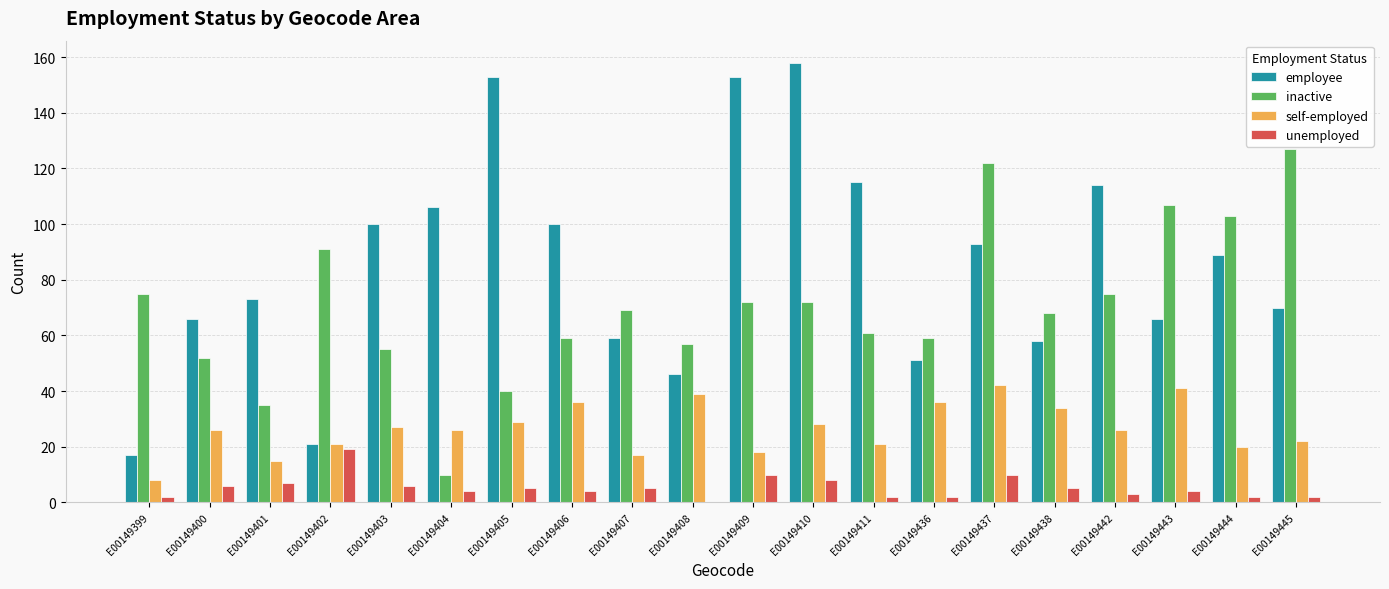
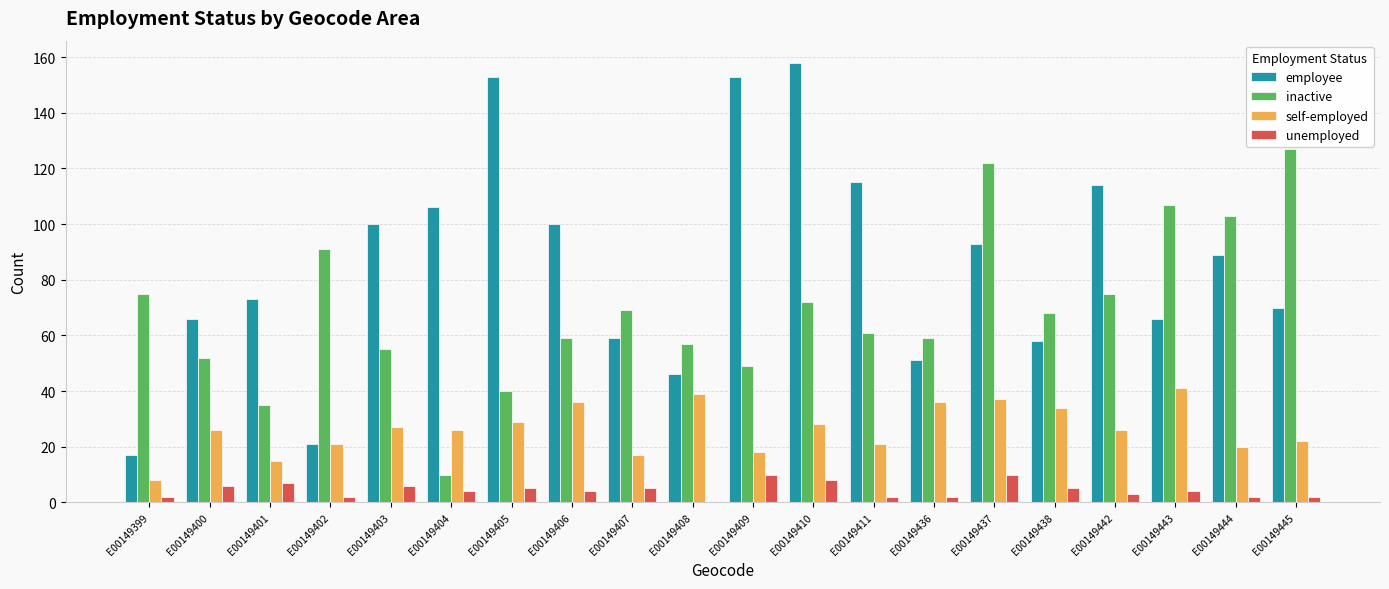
  {
    "employee": {
      "E00149399": 17,
      "E00149400": 66,
      "E00149401": 73,
      "E00149402": 21,
      "E00149403": 100,
      "E00149404": 106,
      "E00149405": 153,
      "E00149406": 100,
      "E00149407": 59,
      "E00149408": 46,
      "E00149409": 153,
      "E00149410": 158,
      "E00149411": 115,
      "E00149436": 51,
      "E00149437": 93,
      "E00149438": 58,
      "E00149442": 114,
      "E00149443": 66,
      "E00149444": 89,
      "E00149445": 70
    },
    "inactive": {
      "E00149399": 75,
      "E00149400": 52,
      "E00149401": 35,
      "E00149402": 91,
      "E00149403": 55,
      "E00149404": 10,
      "E00149405": 40,
      "E00149406": 59,
      "E00149407": 69,
      "E00149408": 57,
-     "E00149409": 72,
+     "E00149409": 49,
      "E00149410": 72,
      "E00149411": 61,
      "E00149436": 59,
      "E00149437": 122,
      "E00149438": 68,
      "E00149442": 75,
      "E00149443": 107,
      "E00149444": 103,
      "E00149445": 127
    },
    "self-employed": {
      "E00149399": 8,
      "E00149400": 26,
      "E00149401": 15,
      "E00149402": 21,
      "E00149403": 27,
      "E00149404": 26,
      "E00149405": 29,
      "E00149406": 36,
      "E00149407": 17,
      "E00149408": 39,
      "E00149409": 18,
      "E00149410": 28,
      "E00149411": 21,
      "E00149436": 36,
-     "E00149437": 42,
+     "E00149437": 37,
      "E00149438": 34,
      "E00149442": 26,
      "E00149443": 41,
      "E00149444": 20,
      "E00149445": 22
    },
    "unemployed": {
      "E00149399": 2,
      "E00149400": 6,
      "E00149401": 7,
-     "E00149402": 19,
+     "E00149402": 2,
      "E00149403": 6,
      "E00149404": 4,
      "E00149405": 5,
      "E00149406": 4,
      "E00149407": 5,
      "E00149408": 0,
      "E00149409": 10,
      "E00149410": 8,
      "E00149411": 2,
      "E00149436": 2,
      "E00149437": 10,
      "E00149438": 5,
      "E00149442": 3,
      "E00149443": 4,
      "E00149444": 2,
      "E00149445": 2
    }
  }
